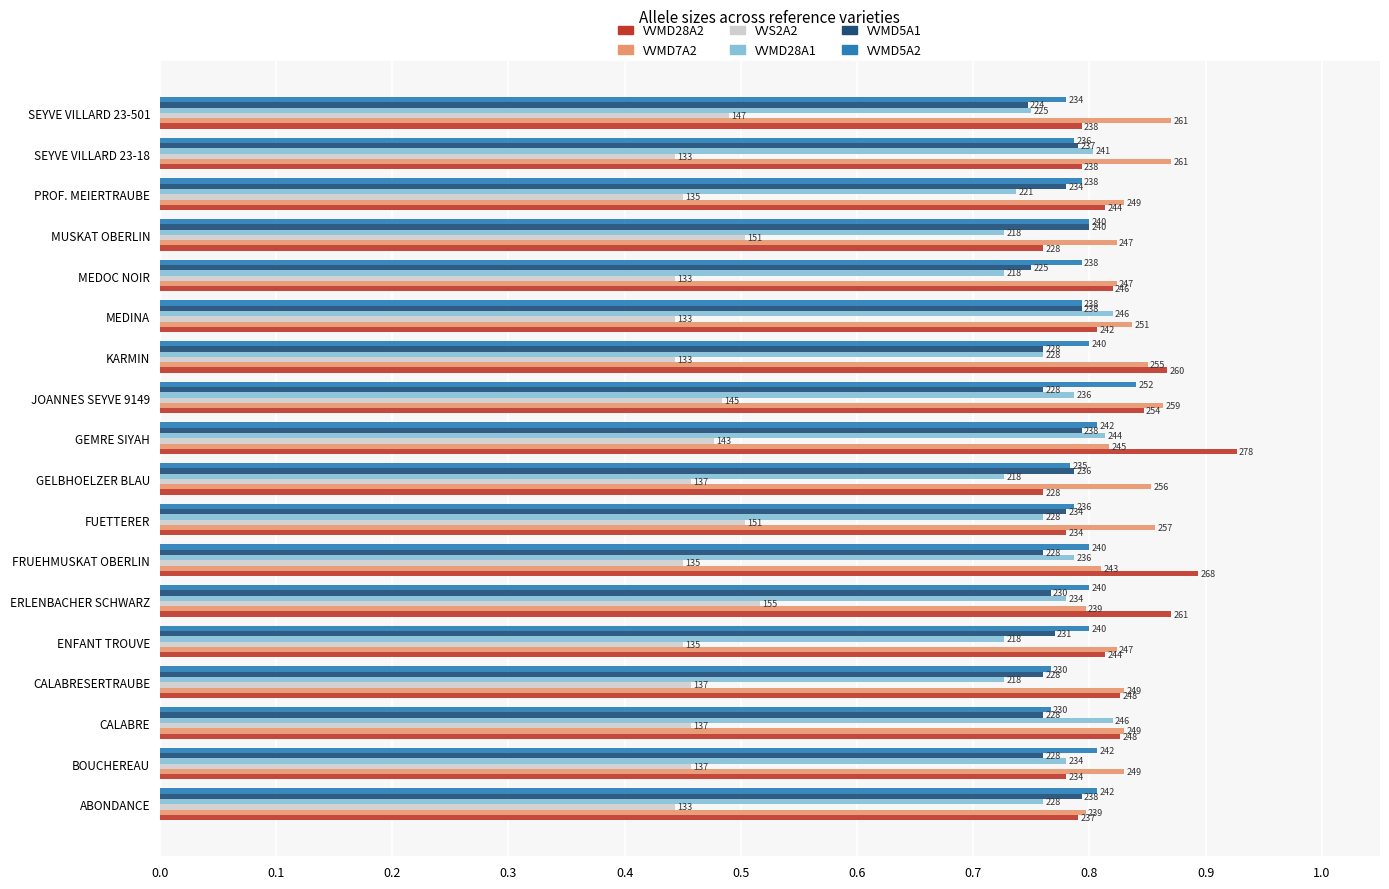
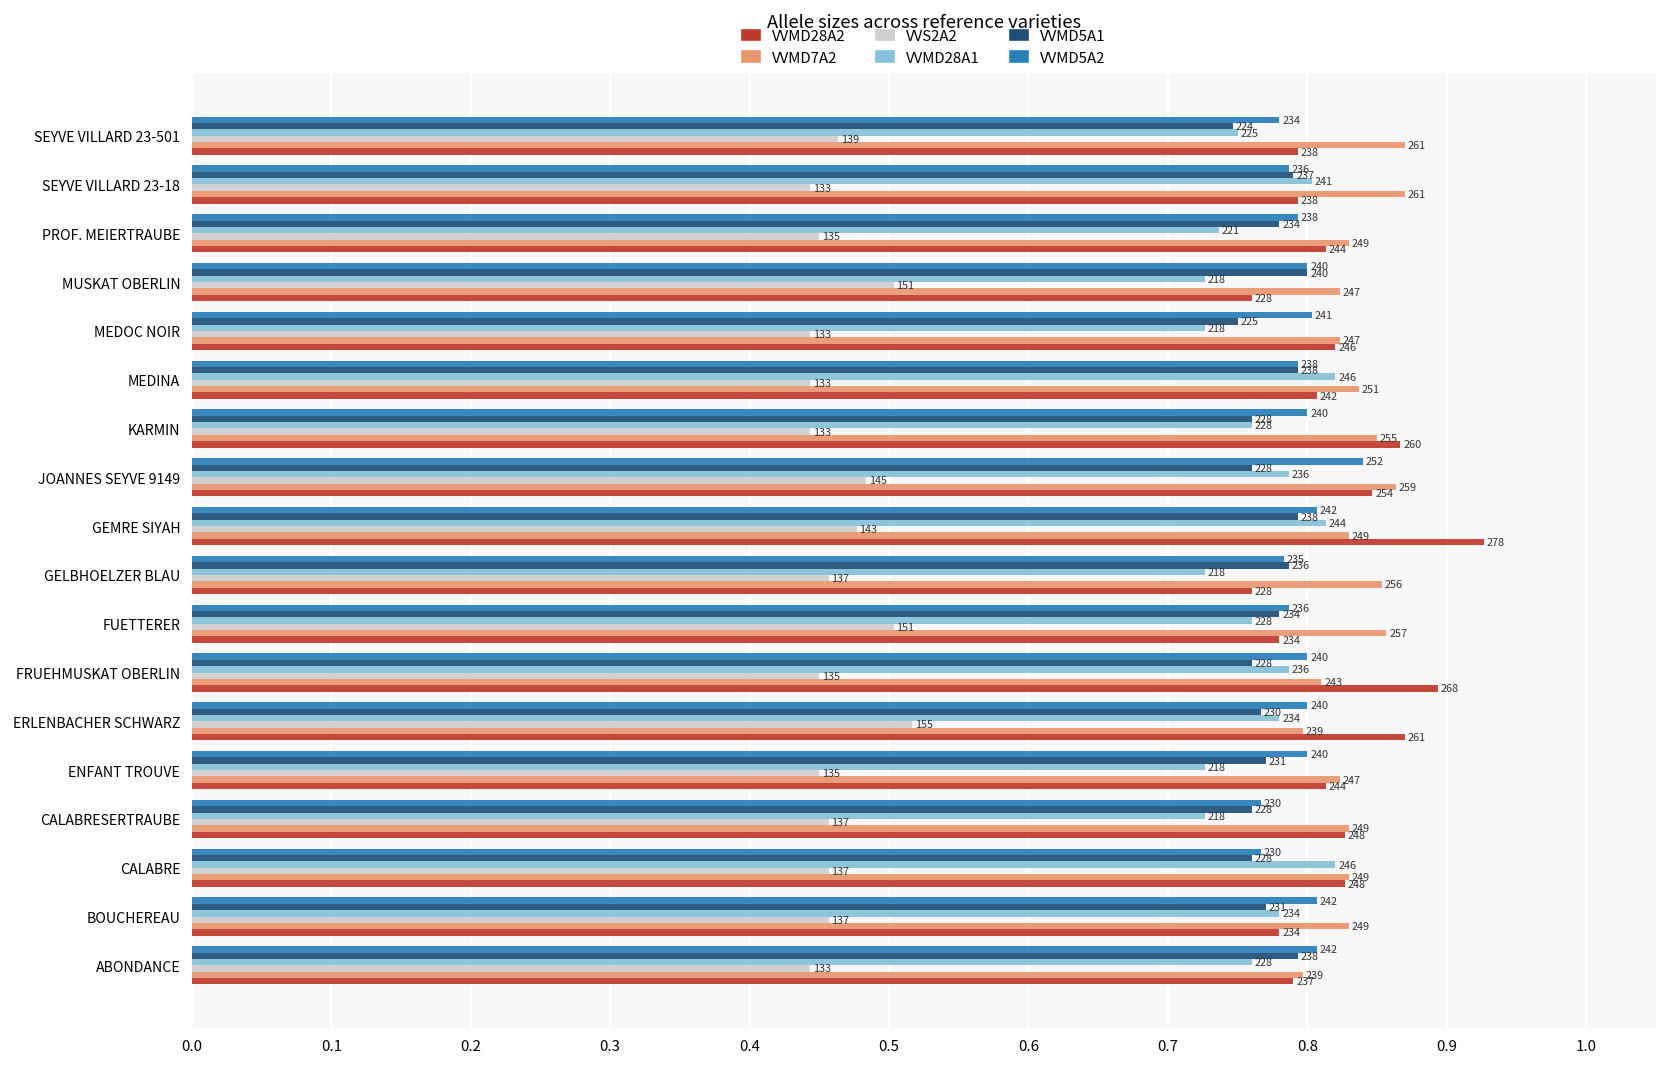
  {
    "VVMD28A2": {
      "MEDOC NOIR": 0.820,
      "ENFANT TROUVE": 0.813,
      "CALABRESERTRAUBE": 0.827,
      "CALABRE": 0.827,
      "ABONDANCE": 0.790
    },
    "VVMD7A2": {
-     "GEMRE SIYAH": 245
+     "GEMRE SIYAH": 249
    },
    "VVS2A2": {
-     "SEYVE VILLARD 23-501": 147
+     "SEYVE VILLARD 23-501": 139
    },
    "VVMD5A1": {
-     "BOUCHEREAU": 228
+     "BOUCHEREAU": 231
    },
    "VVMD5A2": {
-     "MEDOC NOIR": 238
+     "MEDOC NOIR": 241
    }
  }
